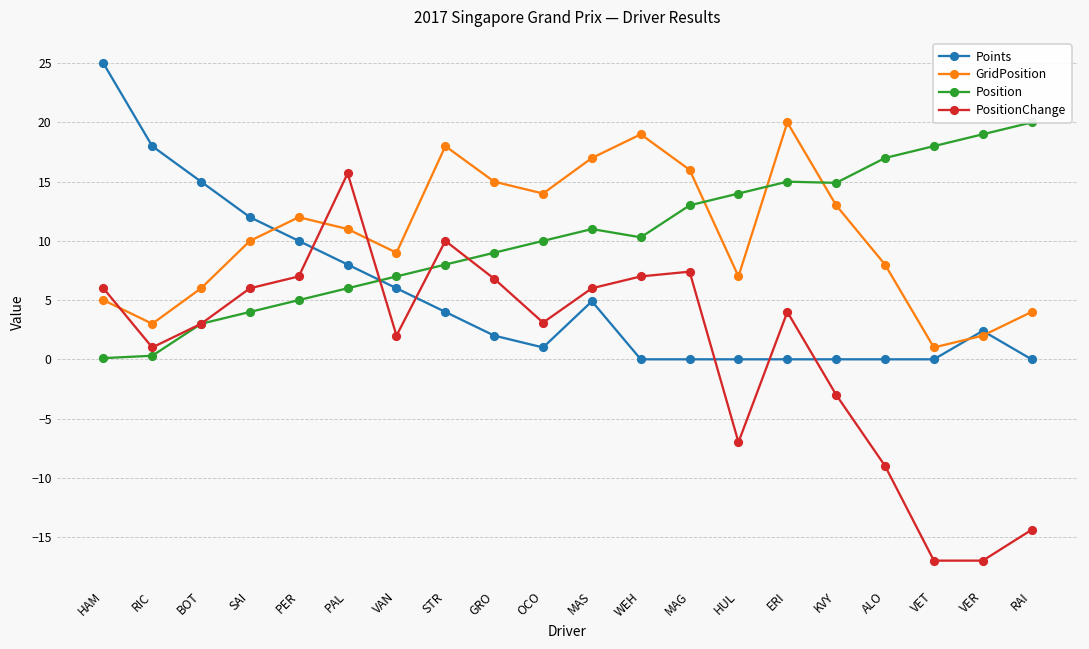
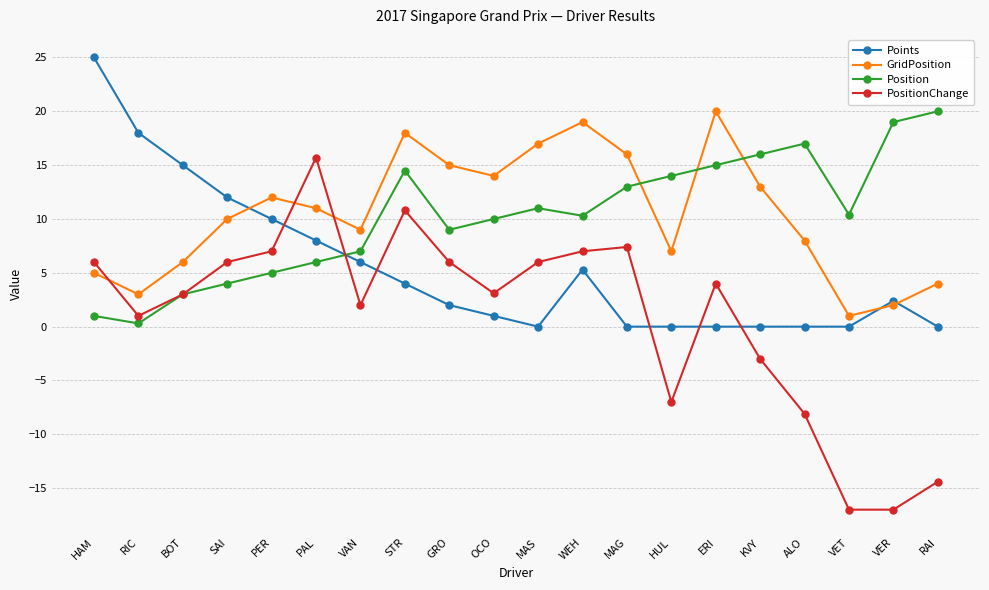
  {
    "Points": {
      "HAM": 25.0,
      "RIC": 18.0,
      "BOT": 15.0,
      "SAI": 12.0,
      "PER": 10.0,
      "PAL": 8.0,
      "VAN": 6.0,
      "STR": 4.0,
      "GRO": 2.0,
      "OCO": 1.0,
-     "MAS": 4.9,
-     "WEH": 0.0,
+     "MAS": 0.0,
+     "WEH": 5.3,
      "MAG": 0.0,
      "HUL": 0.0,
      "ERI": 0.0,
      "KVY": 0.0,
      "ALO": 0.0,
      "VET": 0.0,
      "VER": 2.4,
      "RAI": 0.0
    },
    "GridPosition": {
      "HAM": 5.0,
      "RIC": 3.0,
      "BOT": 6.0,
      "SAI": 10.0,
      "PER": 12.0,
      "PAL": 11.0,
      "VAN": 9.0,
      "STR": 18.0,
      "GRO": 15.0,
      "OCO": 14.0,
      "MAS": 17.0,
      "WEH": 19.0,
      "MAG": 16.0,
      "HUL": 7.0,
      "ERI": 20.0,
      "KVY": 13.0,
      "ALO": 8.0,
      "VET": 1.0,
      "VER": 2.0,
      "RAI": 4.0
    },
    "Position": {
-     "HAM": 0.1,
+     "HAM": 1.0,
      "RIC": 0.3,
      "SAI": 4.0,
      "PER": 5.0,
      "PAL": 6.0,
      "VAN": 7.0,
-     "STR": 8.0,
+     "STR": 14.5,
      "GRO": 9.0,
      "OCO": 10.0,
      "MAS": 11.0,
      "WEH": 10.3,
      "MAG": 13.0,
      "HUL": 14.0,
      "ERI": 15.0,
-     "KVY": 14.9,
+     "KVY": 16.0,
      "ALO": 17.0,
-     "VET": 18.0,
+     "VET": 10.4,
      "VER": 19.0,
      "RAI": 20.0
    },
    "PositionChange": {
      "HAM": 6.0,
      "RIC": 1.0,
      "SAI": 6.0,
      "PER": 7.0,
      "PAL": 15.7,
      "VAN": 2.0,
-     "STR": 10.0,
-     "GRO": 6.8,
+     "STR": 10.8,
+     "GRO": 6.0,
      "OCO": 3.1,
      "MAS": 6.0,
      "WEH": 7.0,
      "MAG": 7.4,
      "HUL": -7.0,
      "ERI": 4.0,
      "KVY": -3.0,
-     "ALO": -9.0,
+     "ALO": -8.1,
      "VET": -17.0,
      "VER": -17.0,
      "RAI": -14.4
    }
  }
